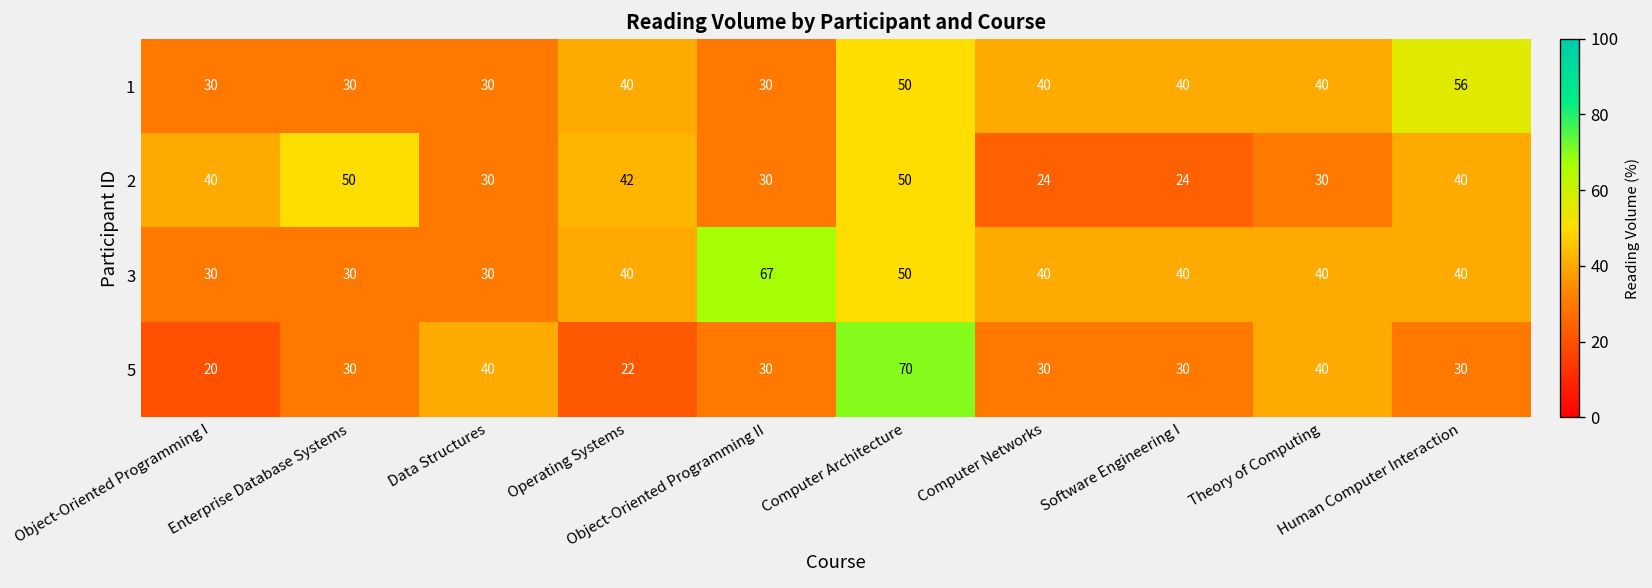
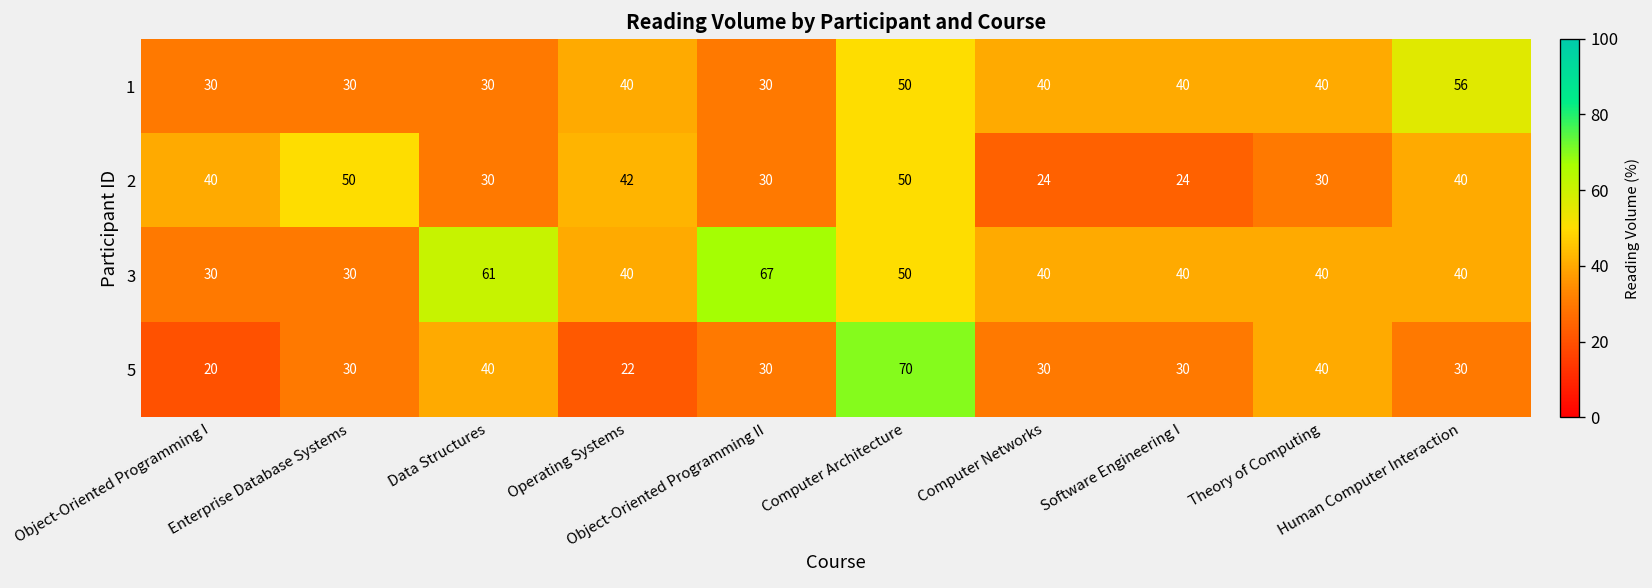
  {
    "1": {
      "Object-Oriented Programming I": 30,
      "Enterprise Database Systems": 30,
      "Data Structures": 30,
      "Operating Systems": 40,
      "Object-Oriented Programming II": 30,
      "Computer Architecture": 50,
      "Computer Networks": 40,
      "Software Engineering I": 40,
      "Theory of Computing": 40,
      "Human Computer Interaction": 56
    },
    "2": {
      "Object-Oriented Programming I": 40,
      "Enterprise Database Systems": 50,
      "Data Structures": 30,
      "Operating Systems": 42,
      "Object-Oriented Programming II": 30,
      "Computer Architecture": 50,
      "Computer Networks": 24,
      "Software Engineering I": 24,
      "Theory of Computing": 30,
      "Human Computer Interaction": 40
    },
    "3": {
      "Object-Oriented Programming I": 30,
      "Enterprise Database Systems": 30,
-     "Data Structures": 30,
+     "Data Structures": 61,
      "Operating Systems": 40,
      "Object-Oriented Programming II": 67,
      "Computer Architecture": 50,
      "Computer Networks": 40,
      "Software Engineering I": 40,
      "Theory of Computing": 40,
      "Human Computer Interaction": 40
    },
    "5": {
      "Object-Oriented Programming I": 20,
      "Enterprise Database Systems": 30,
      "Data Structures": 40,
      "Operating Systems": 22,
      "Object-Oriented Programming II": 30,
      "Computer Architecture": 70,
      "Computer Networks": 30,
      "Software Engineering I": 30,
      "Theory of Computing": 40,
      "Human Computer Interaction": 30
    }
  }
